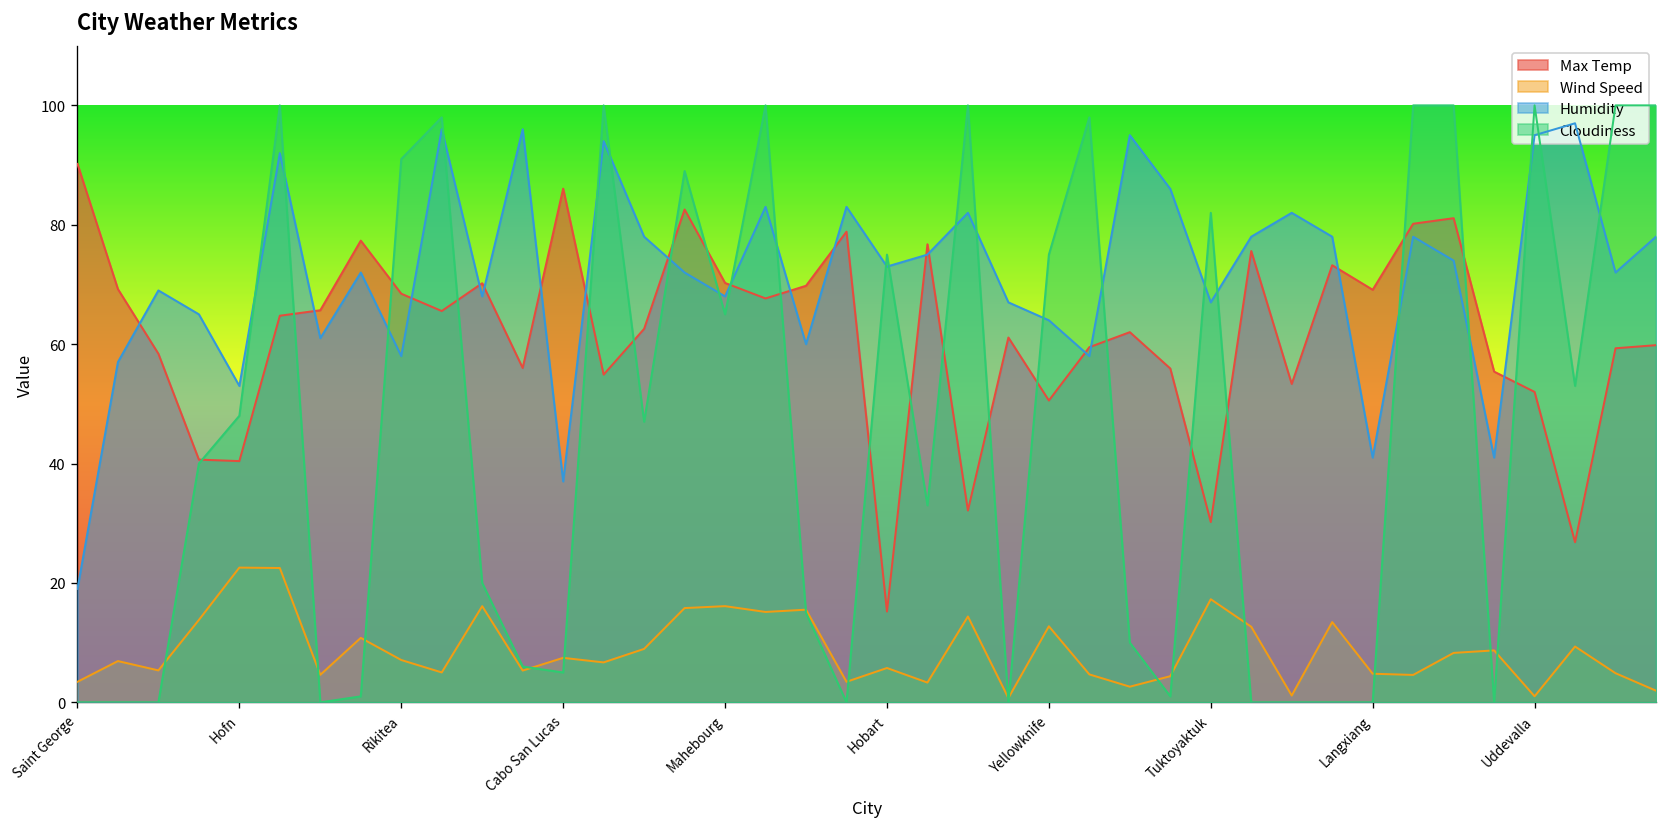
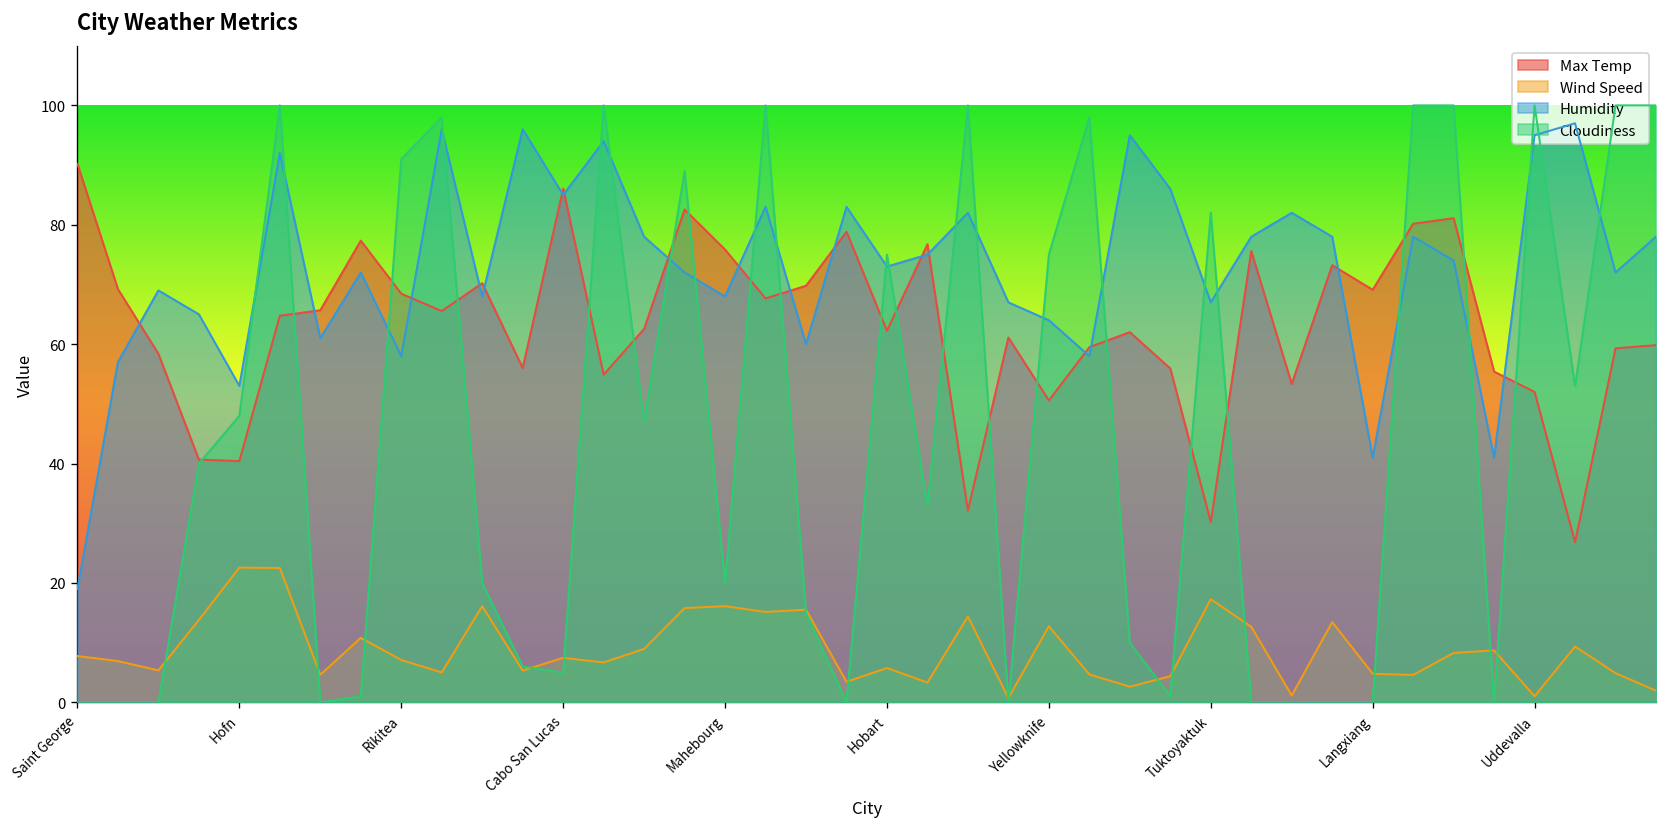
  {
    "Max Temp": {
      "Saint George": 90,
      "Hofn": 40,
      "Rikitea": 68,
      "Cabo San Lucas": 86,
-     "Mahebourg": 70,
-     "Hobart": 15,
+     "Mahebourg": 76,
+     "Hobart": 62,
      "Yellowknife": 51,
      "Tuktoyaktuk": 30,
      "Langxiang": 69,
      "Uddevalla": 52
    },
    "Wind Speed": {
-     "Saint George": 3,
+     "Saint George": 8,
      "Hofn": 23,
      "Rikitea": 7,
      "Cabo San Lucas": 7,
      "Mahebourg": 16,
      "Hobart": 6,
      "Yellowknife": 13,
      "Tuktoyaktuk": 17,
      "Langxiang": 5,
      "Uddevalla": 1
    },
    "Humidity": {
      "Saint George": 19,
      "Hofn": 53,
      "Rikitea": 58,
-     "Cabo San Lucas": 37,
+     "Cabo San Lucas": 85,
      "Mahebourg": 68,
      "Hobart": 73,
      "Yellowknife": 64,
      "Tuktoyaktuk": 67,
      "Langxiang": 41
    },
    "Cloudiness": {
      "Saint George": 0,
      "Hofn": 48,
      "Rikitea": 91,
      "Cabo San Lucas": 5,
-     "Mahebourg": 65,
+     "Mahebourg": 20,
      "Hobart": 75,
      "Yellowknife": 75,
      "Tuktoyaktuk": 82,
      "Langxiang": 0
    }
  }
